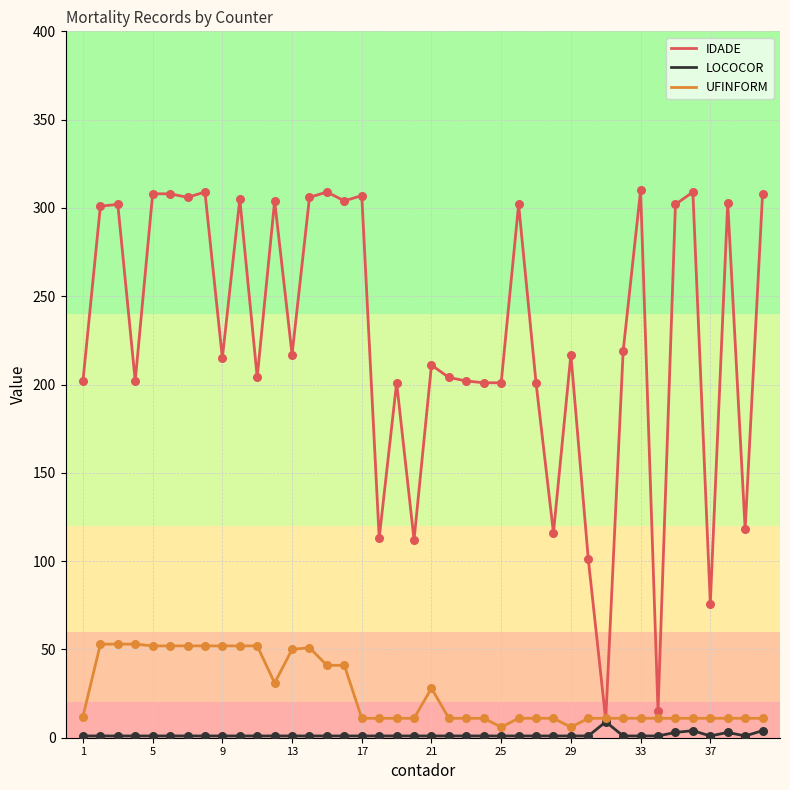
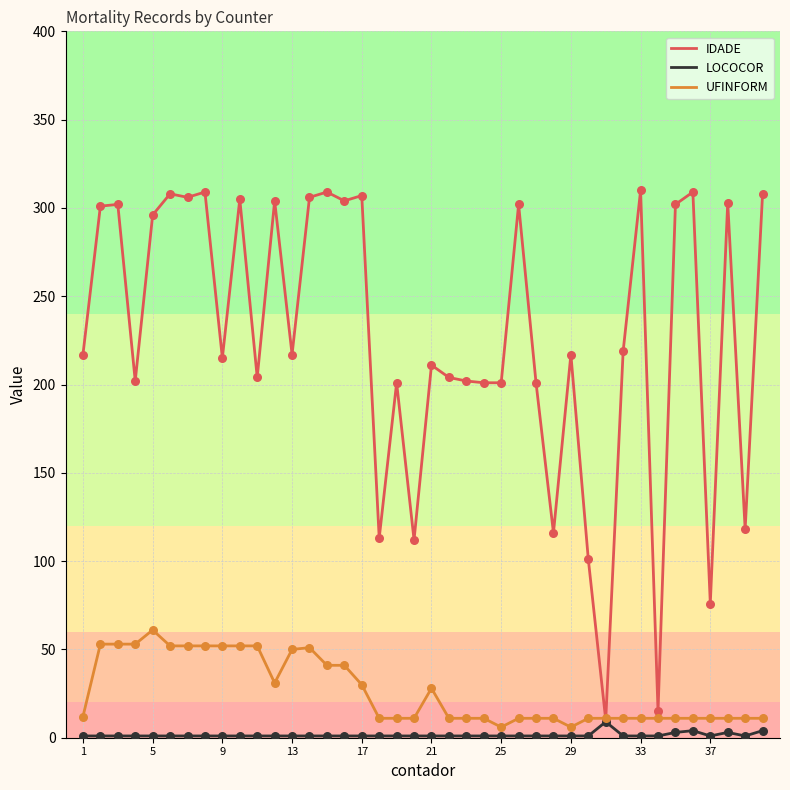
  {
    "IDADE": {
-     "1": 202,
-     "5": 308,
+     "1": 217,
+     "5": 296,
      "9": 215,
      "13": 217,
      "17": 307,
      "21": 211,
      "25": 201,
      "29": 217,
      "33": 310,
      "37": 76
    },
    "LOCOCOR": {
      "1": 1,
      "5": 1,
      "9": 1,
      "13": 1,
      "17": 1,
      "21": 1,
      "25": 1,
      "29": 1,
      "33": 1,
      "37": 1
    },
    "UFINFORM": {
      "1": 12,
-     "5": 52,
+     "5": 61,
      "9": 52,
      "13": 50,
-     "17": 11,
+     "17": 30,
      "21": 28,
      "25": 6,
      "29": 6,
      "33": 11,
      "37": 11
    }
  }
